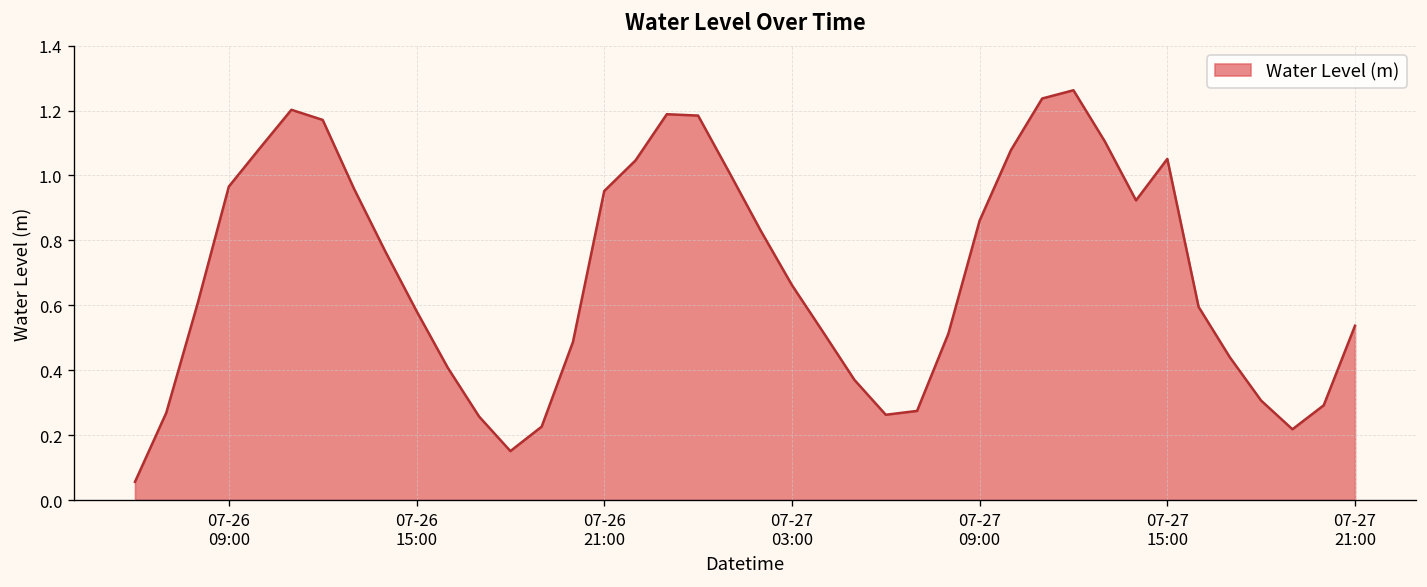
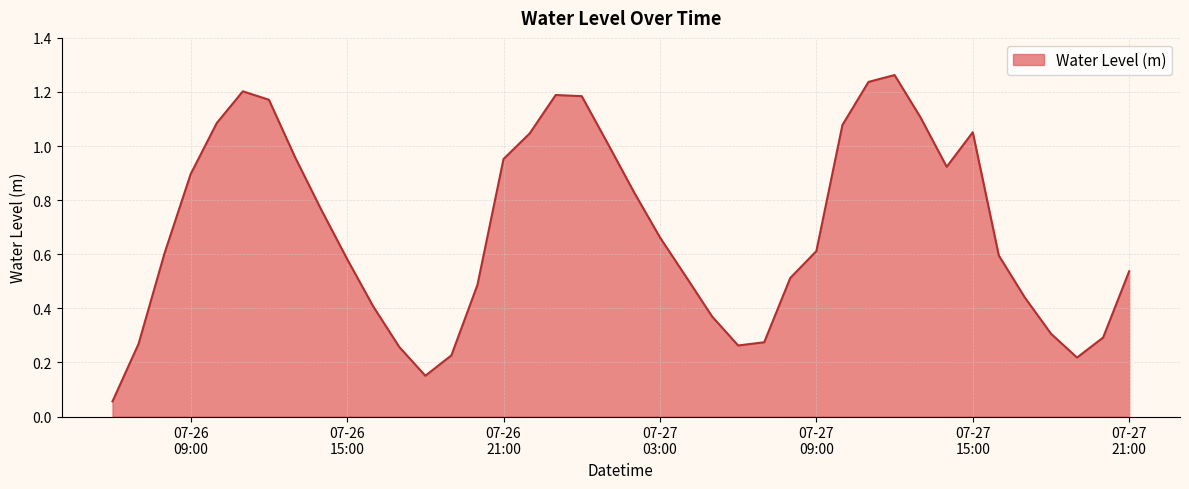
  {
-   "07-26 09:00": 0.97,
+   "07-26 09:00": 0.90,
    "07-26 15:00": 0.58,
    "07-26 21:00": 0.95,
    "07-27 03:00": 0.66,
-   "07-27 09:00": 0.86,
+   "07-27 09:00": 0.61,
    "07-27 15:00": 1.05,
    "07-27 21:00": 0.54
  }
